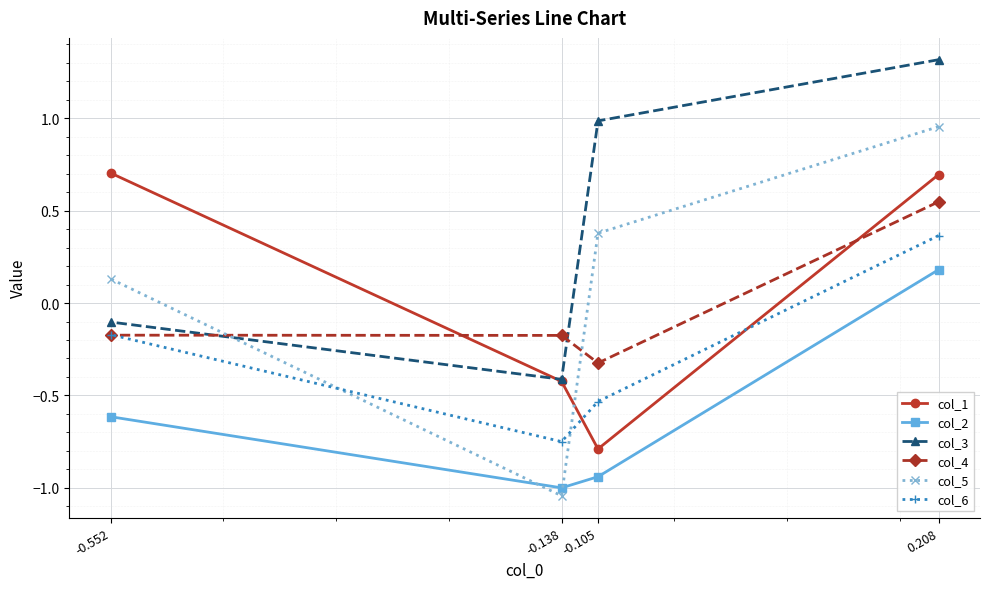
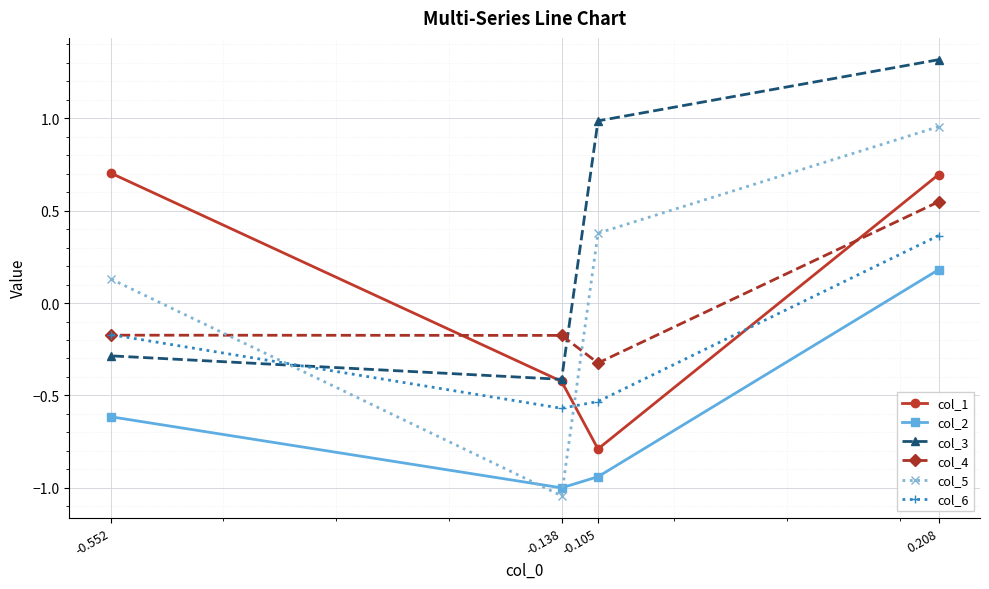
  {
    "col_3": {
-     "-0.552": -0.10,
+     "-0.552": -0.29,
      "-0.105": 0.98,
      "0.208": 1.32
    },
    "col_6": {
-     "-0.138": -0.75,
+     "-0.138": -0.57,
      "-0.105": -0.53,
      "0.208": 0.36
    }
  }
